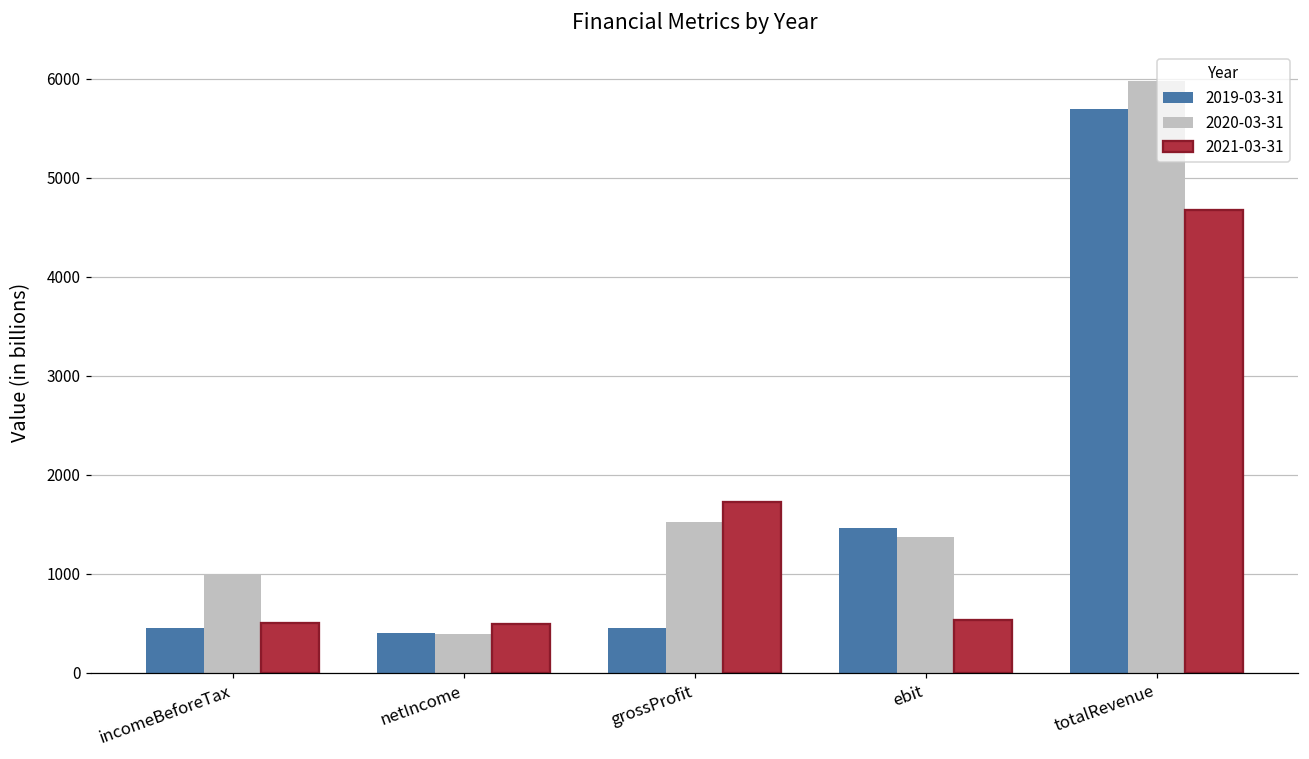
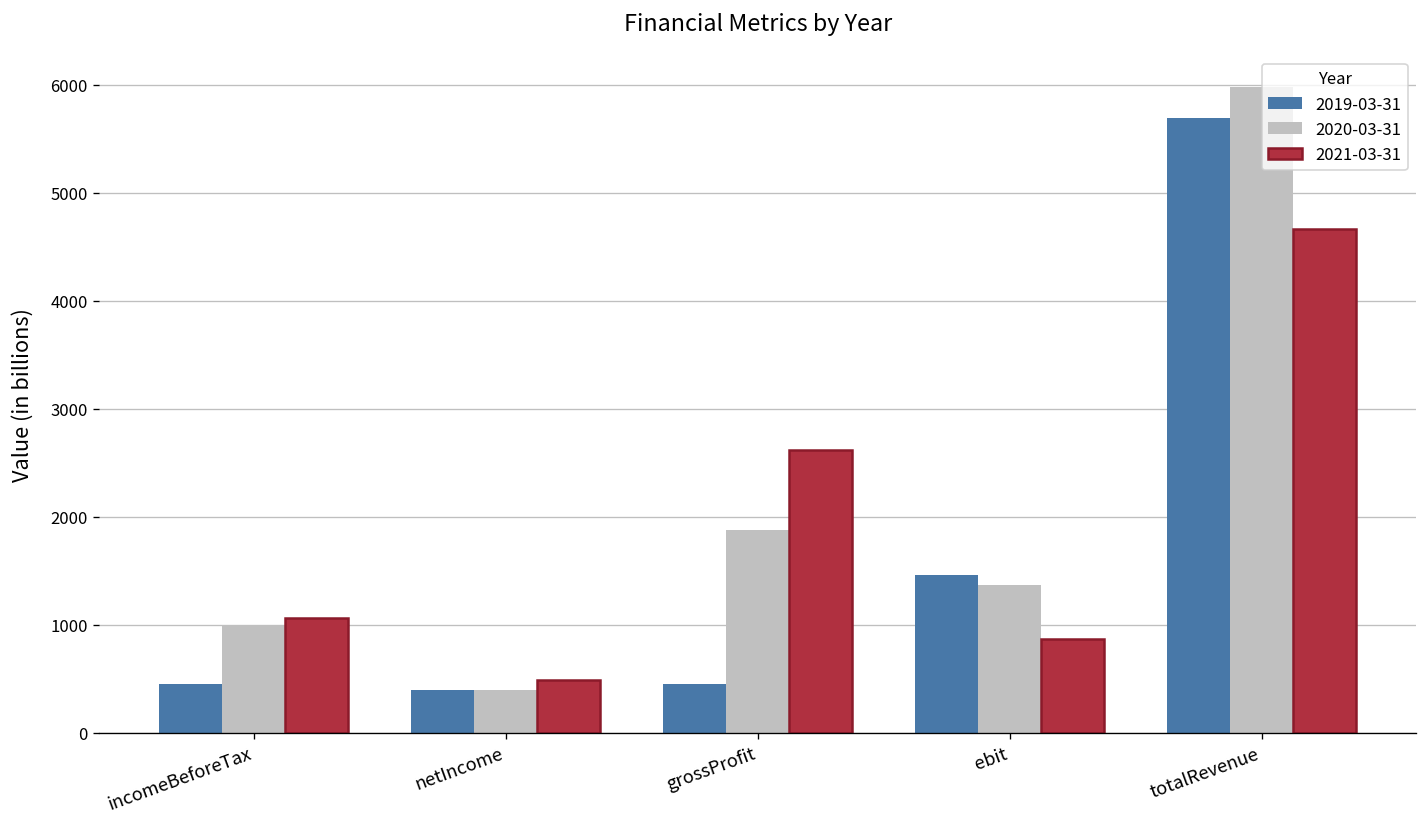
  {
    "2019-03-31": {
      "incomeBeforeTax": 500,
      "netIncome": 400,
      "grossProfit": 500,
      "ebit": 1500,
      "totalRevenue": 5700
    },
    "2020-03-31": {
      "incomeBeforeTax": 1000,
      "netIncome": 400,
-     "grossProfit": 1500,
+     "grossProfit": 1900,
      "ebit": 1400,
      "totalRevenue": 6000
    },
    "2021-03-31": {
-     "incomeBeforeTax": 500,
+     "incomeBeforeTax": 1100,
      "netIncome": 500,
-     "grossProfit": 1700,
-     "ebit": 500,
+     "grossProfit": 2600,
+     "ebit": 900,
      "totalRevenue": 4700
    }
  }
